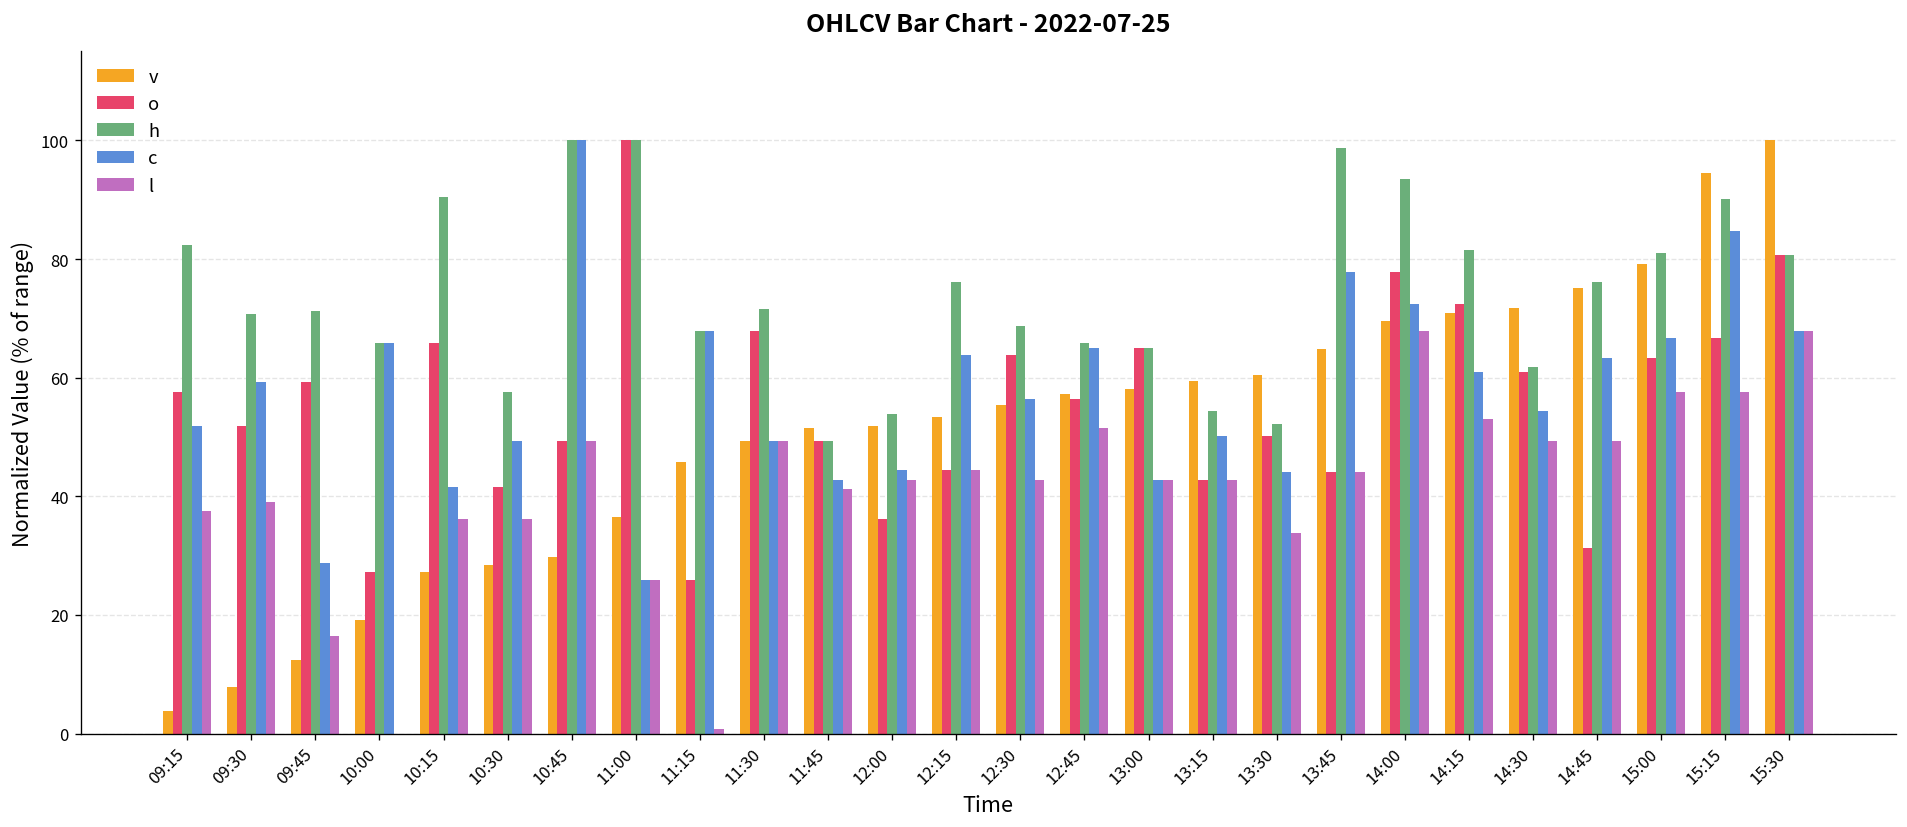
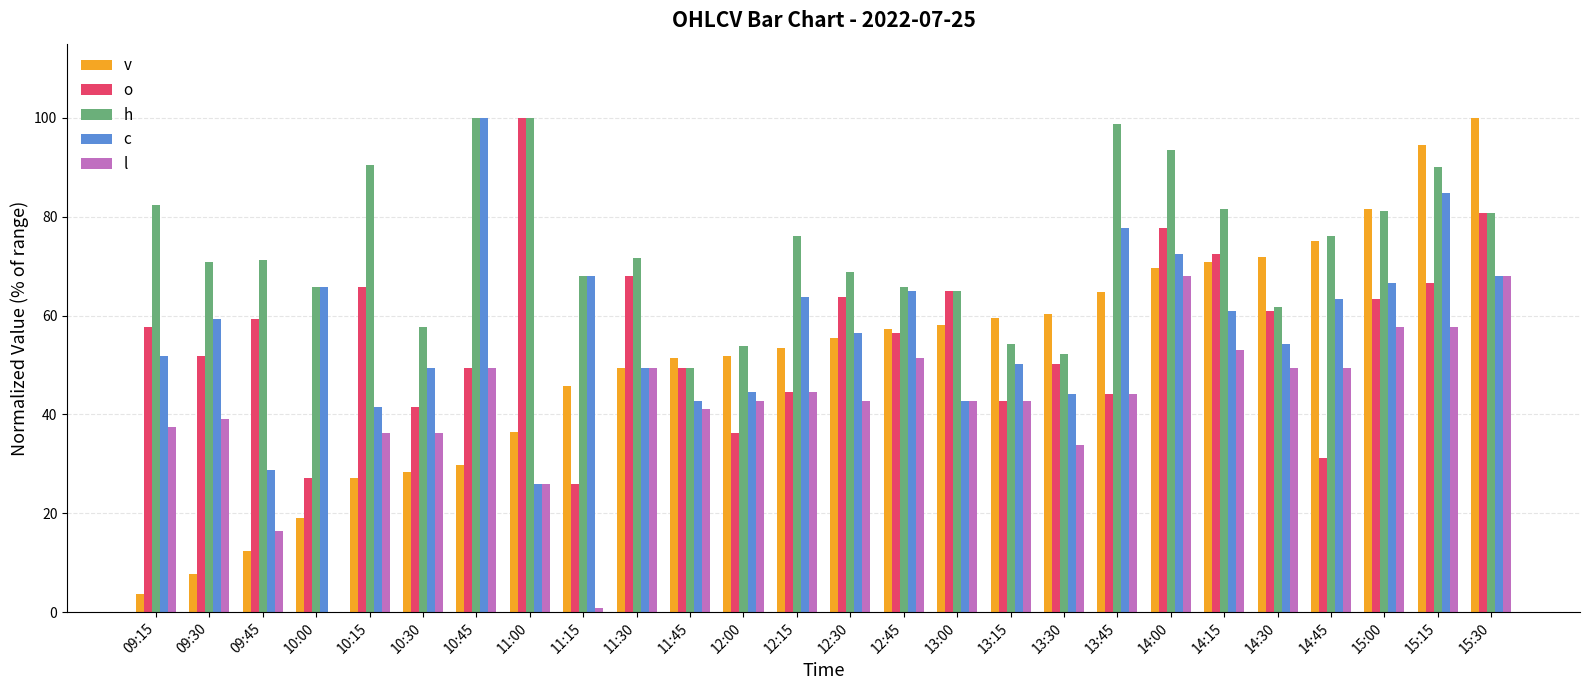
  {
    "v": {
      "09:15": 4,
      "09:30": 8,
      "09:45": 12,
      "10:00": 19,
      "10:15": 27,
      "10:30": 28,
      "10:45": 30,
      "11:00": 36,
      "11:15": 46,
      "11:30": 49,
      "11:45": 51,
      "12:00": 52,
      "12:15": 53,
      "12:30": 55,
      "12:45": 57,
      "13:00": 58,
      "13:15": 59,
      "13:30": 60,
      "13:45": 65,
      "14:00": 70,
      "14:15": 71,
      "14:30": 72,
      "14:45": 75,
-     "15:00": 79,
+     "15:00": 82,
      "15:15": 94,
      "15:30": 100
    },
    "o": {
      "09:15": 58,
      "09:30": 52,
      "09:45": 59,
      "10:00": 27,
      "10:15": 66,
      "10:30": 42,
      "10:45": 49,
      "11:00": 100,
      "11:15": 26,
      "11:30": 68,
      "11:45": 49,
      "12:00": 36,
      "12:15": 44,
      "12:30": 64,
      "12:45": 56,
      "13:00": 65,
      "13:15": 43,
      "13:30": 50,
      "13:45": 44,
      "14:00": 78,
      "14:15": 72,
      "14:30": 61,
      "14:45": 31,
      "15:00": 63,
      "15:15": 67,
      "15:30": 81
    },
    "h": {
      "09:15": 82,
      "09:30": 71,
      "09:45": 71,
      "10:00": 66,
      "10:15": 91,
      "10:30": 58,
      "10:45": 100,
      "11:00": 100,
      "11:15": 68,
      "11:30": 72,
      "11:45": 49,
      "12:00": 54,
      "12:15": 76,
      "12:30": 69,
      "12:45": 66,
      "13:00": 65,
      "13:15": 54,
      "13:30": 52,
      "13:45": 99,
      "14:00": 93,
      "14:15": 81,
      "14:30": 62,
      "14:45": 76,
      "15:00": 81,
      "15:15": 90,
      "15:30": 81
    },
    "c": {
      "09:15": 52,
      "09:30": 59,
      "09:45": 29,
      "10:00": 66,
      "10:15": 42,
      "10:30": 49,
      "10:45": 100,
      "11:00": 26,
      "11:15": 68,
      "11:30": 49,
      "11:45": 43,
      "12:00": 44,
      "12:15": 64,
      "12:30": 56,
      "12:45": 65,
      "13:00": 43,
      "13:15": 50,
      "13:30": 44,
      "13:45": 78,
      "14:00": 72,
      "14:15": 61,
      "14:30": 54,
      "14:45": 63,
      "15:00": 67,
      "15:15": 85,
      "15:30": 68
    },
    "l": {
      "09:15": 37,
      "09:30": 39,
      "09:45": 16,
      "10:00": 0,
      "10:15": 36,
      "10:30": 36,
      "10:45": 49,
      "11:00": 26,
      "11:15": 1,
      "11:30": 49,
      "11:45": 41,
      "12:00": 43,
      "12:15": 44,
      "12:30": 43,
      "12:45": 51,
      "13:00": 43,
      "13:15": 43,
      "13:30": 34,
      "13:45": 44,
      "14:00": 68,
      "14:15": 53,
      "14:30": 49,
      "14:45": 49,
      "15:00": 58,
      "15:15": 58,
      "15:30": 68
    }
  }
